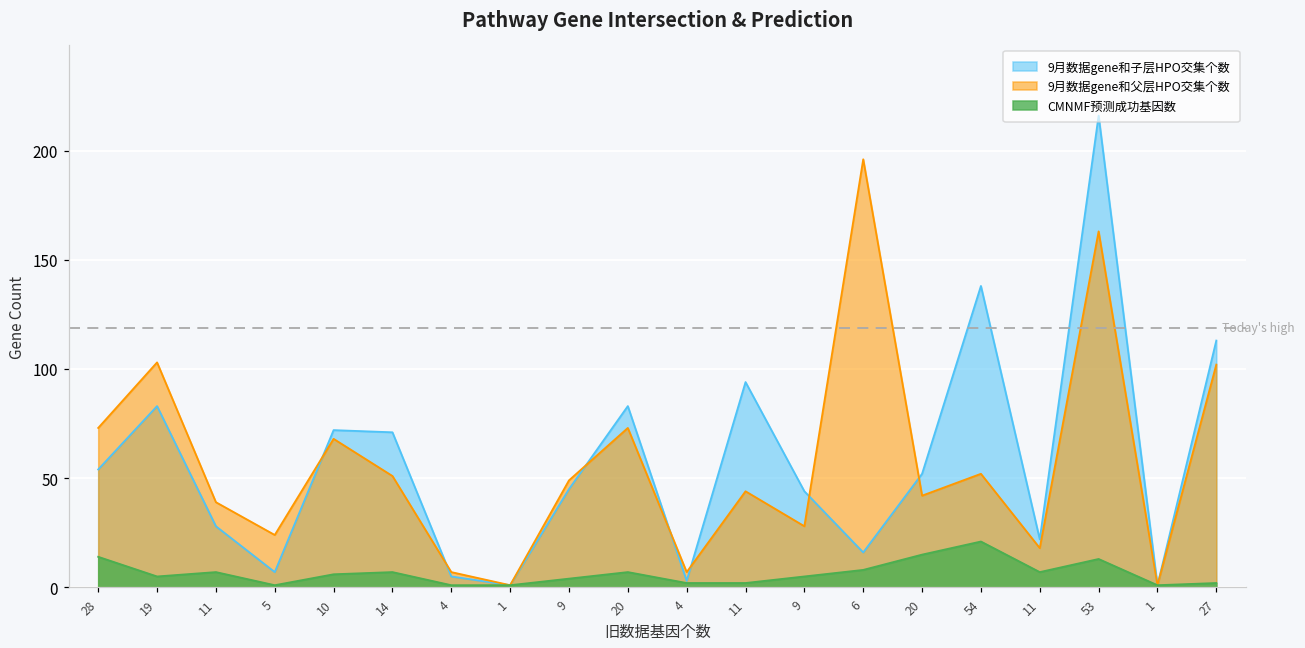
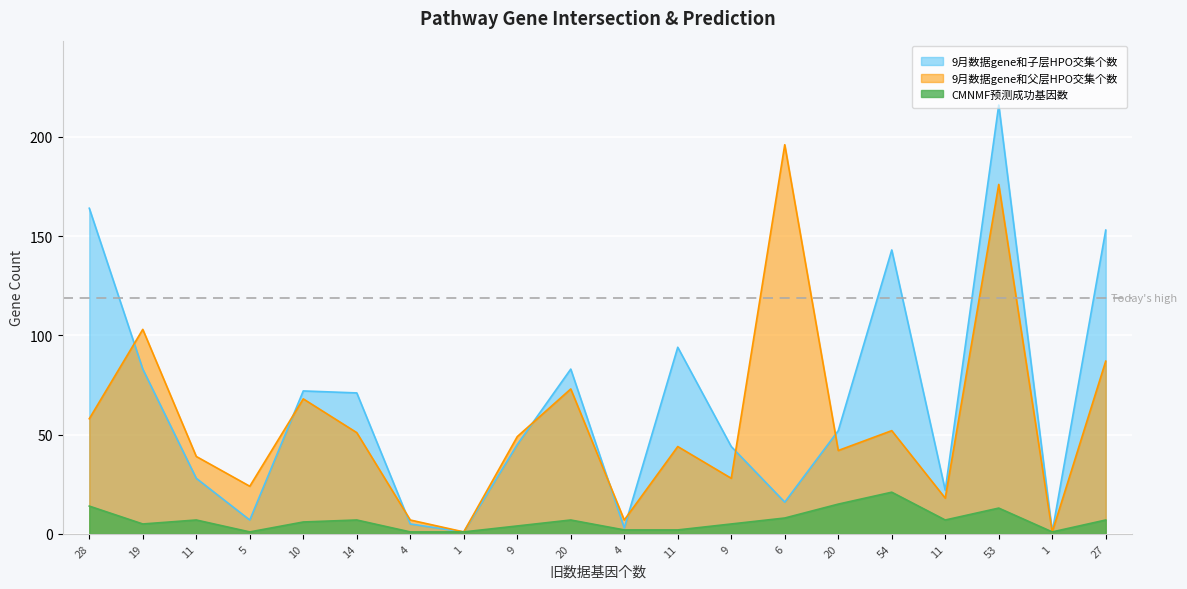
  {
    "9月数据gene和子层HPO交集个数": {
-     "28": 54,
+     "28": 164,
      "19": 83,
      "5": 7,
      "10": 72,
      "14": 71,
      "6": 16,
-     "54": 138,
-     "27": 113
+     "54": 143,
+     "27": 153
    },
    "9月数据gene和父层HPO交集个数": {
-     "28": 73,
+     "28": 58,
      "19": 103,
      "5": 24,
      "10": 68,
      "14": 51,
      "6": 196,
      "54": 52,
-     "53": 163,
-     "27": 102
+     "53": 176,
+     "27": 87
    },
    "CMNMF预测成功基因数": {
      "28": 14,
      "19": 5,
      "5": 1,
      "10": 6,
      "14": 7,
      "6": 8,
      "54": 21,
      "53": 13,
-     "27": 2
+     "27": 7
    }
  }
